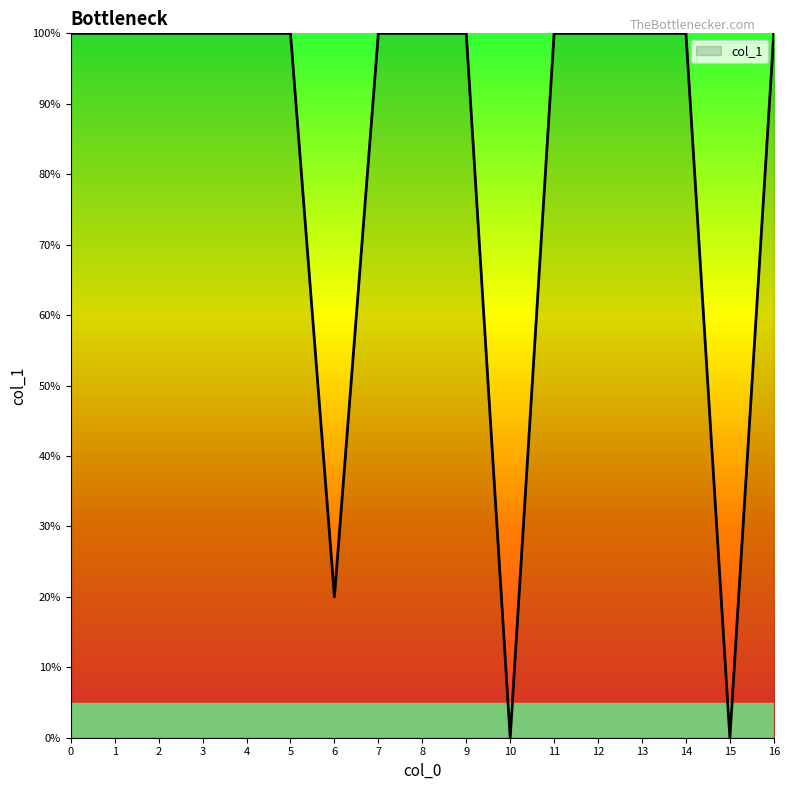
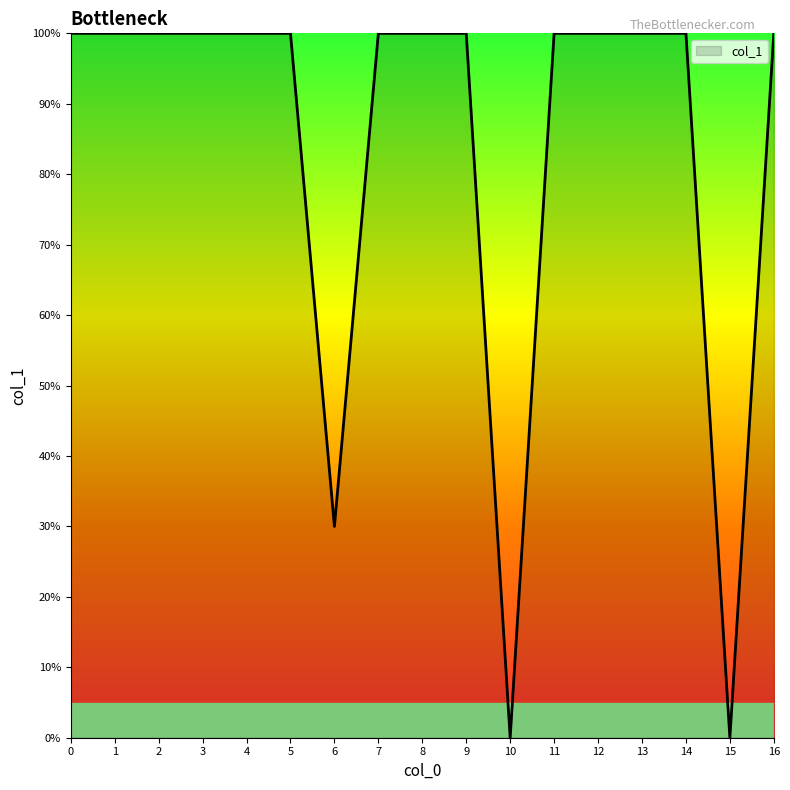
  {
    "0": "100%",
    "1": "100%",
    "2": "100%",
    "3": "100%",
    "4": "100%",
    "5": "100%",
-   "6": "20%",
+   "6": "30%",
    "7": "100%",
    "8": "100%",
    "9": "100%",
    "11": "100%",
    "12": "100%",
    "13": "100%",
    "14": "100%",
    "16": "100%"
  }
